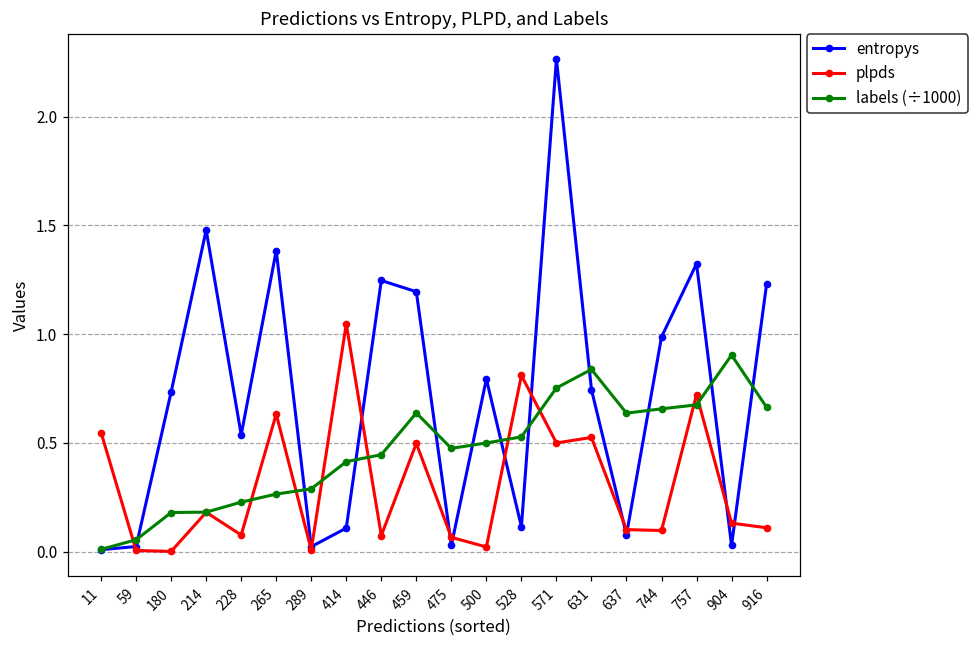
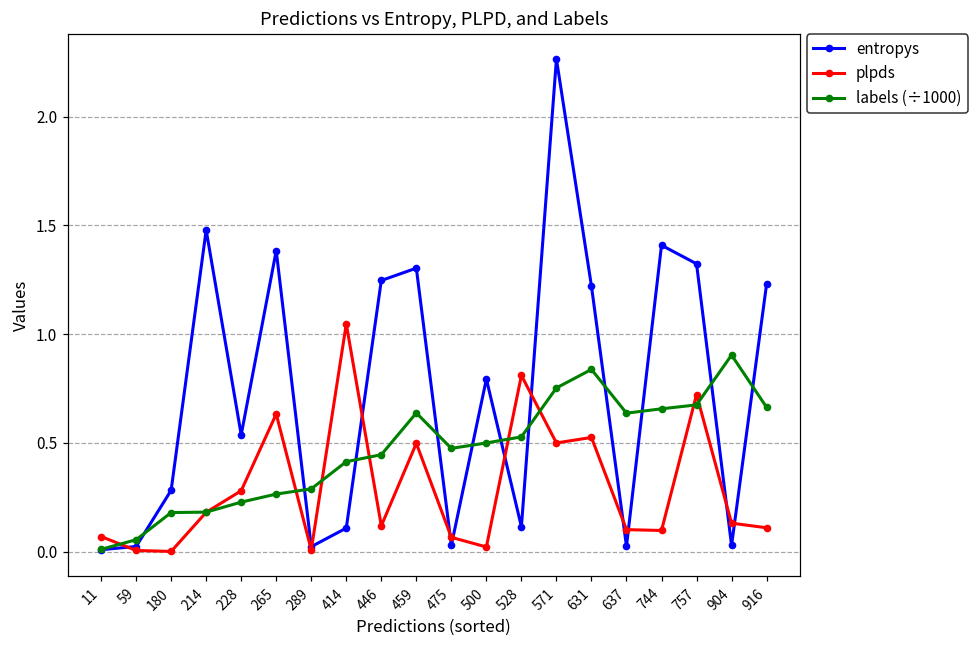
  {
    "entropys": {
      "59": 0.02,
-     "180": 0.73,
+     "180": 0.28,
      "214": 1.48,
      "228": 0.54,
      "265": 1.38,
      "289": 0.02,
      "414": 0.11,
      "446": 1.25,
-     "459": 1.20,
+     "459": 1.30,
      "475": 0.03,
      "500": 0.79,
      "528": 0.11,
      "571": 2.26,
-     "631": 0.75,
-     "637": 0.08,
-     "744": 0.99,
+     "631": 1.22,
+     "637": 0.03,
+     "744": 1.41,
      "757": 1.32,
      "904": 0.03,
      "916": 1.23
    },
    "plpds": {
-     "11": 0.55,
+     "11": 0.07,
      "59": 0.01,
      "180": 0.00,
-     "228": 0.08,
+     "228": 0.28,
      "265": 0.63,
      "289": 0.01,
      "414": 1.05,
-     "446": 0.07,
+     "446": 0.12,
      "459": 0.50,
      "475": 0.07,
      "500": 0.02,
      "528": 0.81,
      "571": 0.50,
      "631": 0.53,
      "637": 0.10,
      "744": 0.10,
      "757": 0.72,
      "904": 0.13,
      "916": 0.11
    },
    "labels (÷1000)": {
      "59": 0.06,
      "180": 0.18,
      "228": 0.23,
      "265": 0.27,
      "289": 0.29,
      "414": 0.41,
      "446": 0.45,
      "459": 0.64,
      "475": 0.48,
      "500": 0.50,
      "528": 0.53,
      "571": 0.75,
      "631": 0.84,
      "637": 0.64,
      "744": 0.66,
      "757": 0.68,
      "904": 0.90,
      "916": 0.66
    }
  }
